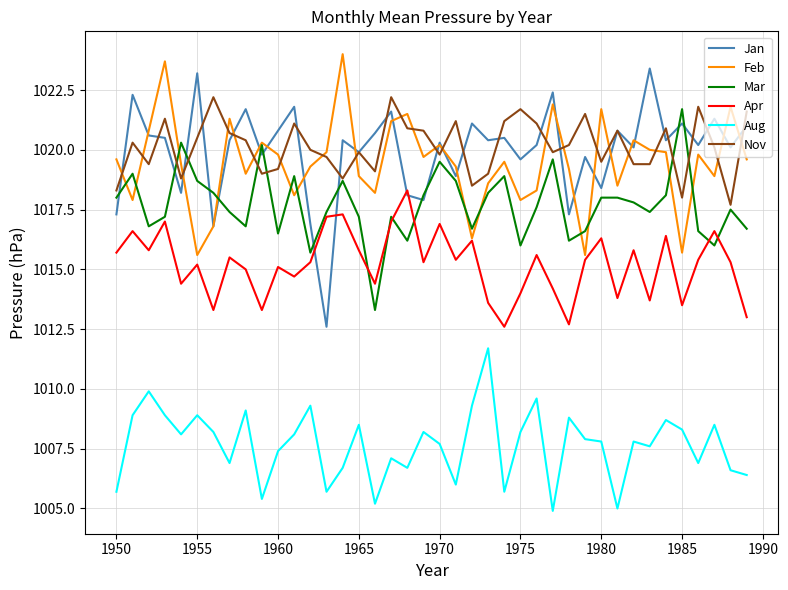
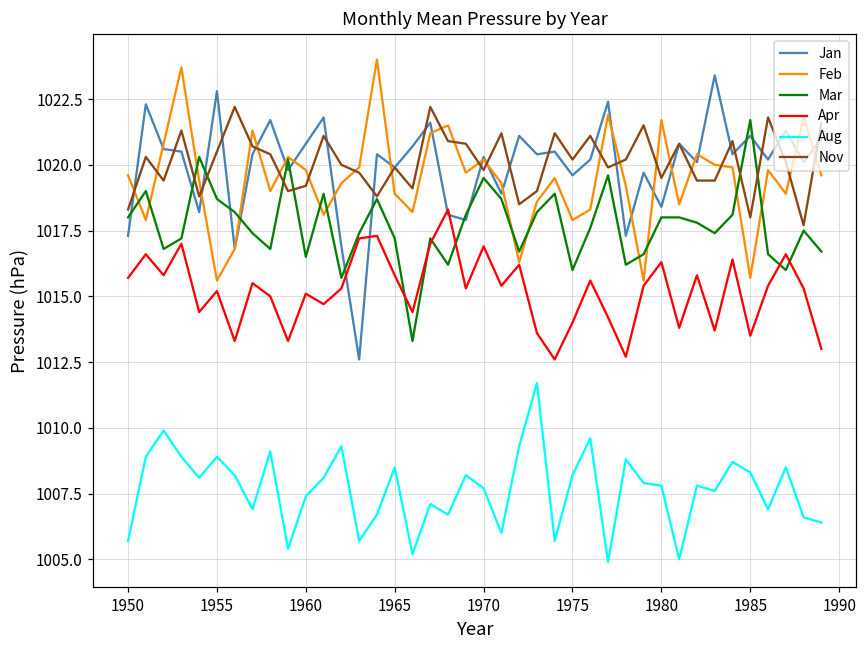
  {
    "Jan": {
      "1950": 1017.3,
-     "1955": 1023.2,
+     "1955": 1022.8,
      "1960": 1020.8,
      "1975": 1019.6,
      "1980": 1018.4,
      "1985": 1021.1
    },
    "Feb": {
      "1950": 1019.6,
      "1955": 1015.6,
      "1960": 1019.8,
      "1965": 1018.9,
      "1975": 1017.9,
      "1980": 1021.7,
      "1985": 1015.7
    },
    "Mar": {
      "1950": 1018.0,
      "1955": 1018.7,
      "1960": 1016.5,
      "1965": 1017.2,
      "1970": 1019.5,
      "1975": 1016.0,
      "1980": 1018.0,
      "1985": 1021.7
    },
    "Apr": {
      "1950": 1015.7,
      "1955": 1015.2,
      "1960": 1015.1,
      "1965": 1015.8,
      "1970": 1016.9,
      "1975": 1014.0,
      "1980": 1016.3,
      "1985": 1013.5
    },
    "Aug": {
      "1950": 1005.7,
      "1955": 1008.9,
      "1960": 1007.4,
      "1965": 1008.5,
      "1970": 1007.7,
      "1975": 1008.2,
      "1980": 1007.8,
      "1985": 1008.3
    },
    "Nov": {
      "1950": 1018.3,
      "1955": 1020.5,
      "1960": 1019.2,
      "1970": 1019.8,
-     "1975": 1021.7,
+     "1975": 1020.2,
      "1980": 1019.5,
      "1985": 1018.0
    }
  }
